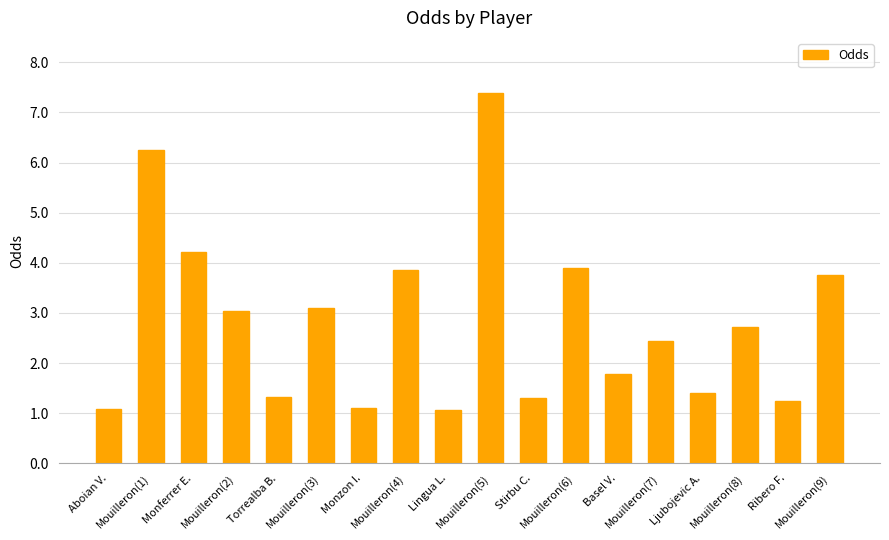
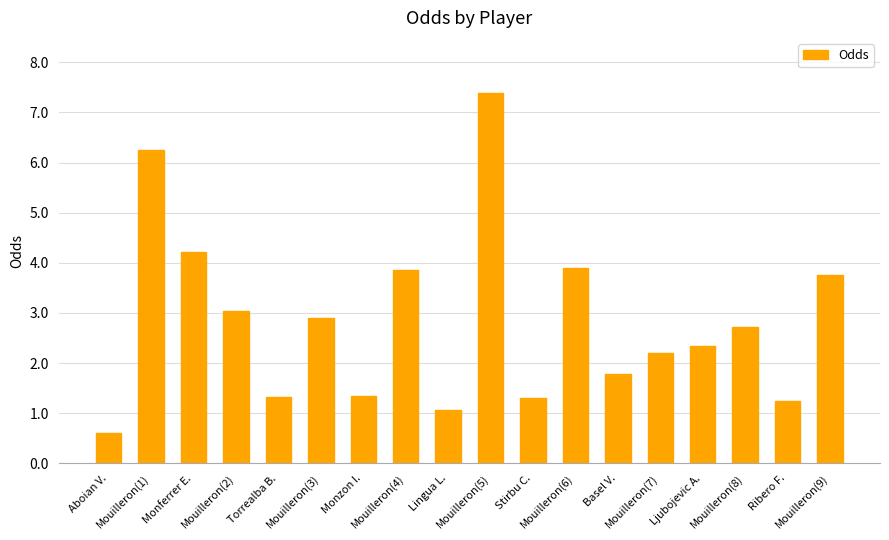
  {
-   "Aboian V.": 1.1,
+   "Aboian V.": 0.6,
    "Mouilleron(1)": 6.3,
    "Monferrer E.": 4.2,
    "Mouilleron(2)": 3.0,
    "Torrealba B.": 1.3,
-   "Mouilleron(3)": 3.1,
-   "Monzon I.": 1.1,
+   "Mouilleron(3)": 2.9,
+   "Monzon I.": 1.3,
    "Mouilleron(4)": 3.9,
    "Lingua L.": 1.1,
    "Mouilleron(5)": 7.4,
    "Stirbu C.": 1.3,
    "Mouilleron(6)": 3.9,
    "Basel V.": 1.8,
-   "Mouilleron(7)": 2.5,
-   "Ljubojevic A.": 1.4,
+   "Mouilleron(7)": 2.2,
+   "Ljubojevic A.": 2.3,
    "Mouilleron(8)": 2.7,
    "Ribero F.": 1.3,
    "Mouilleron(9)": 3.8
  }
